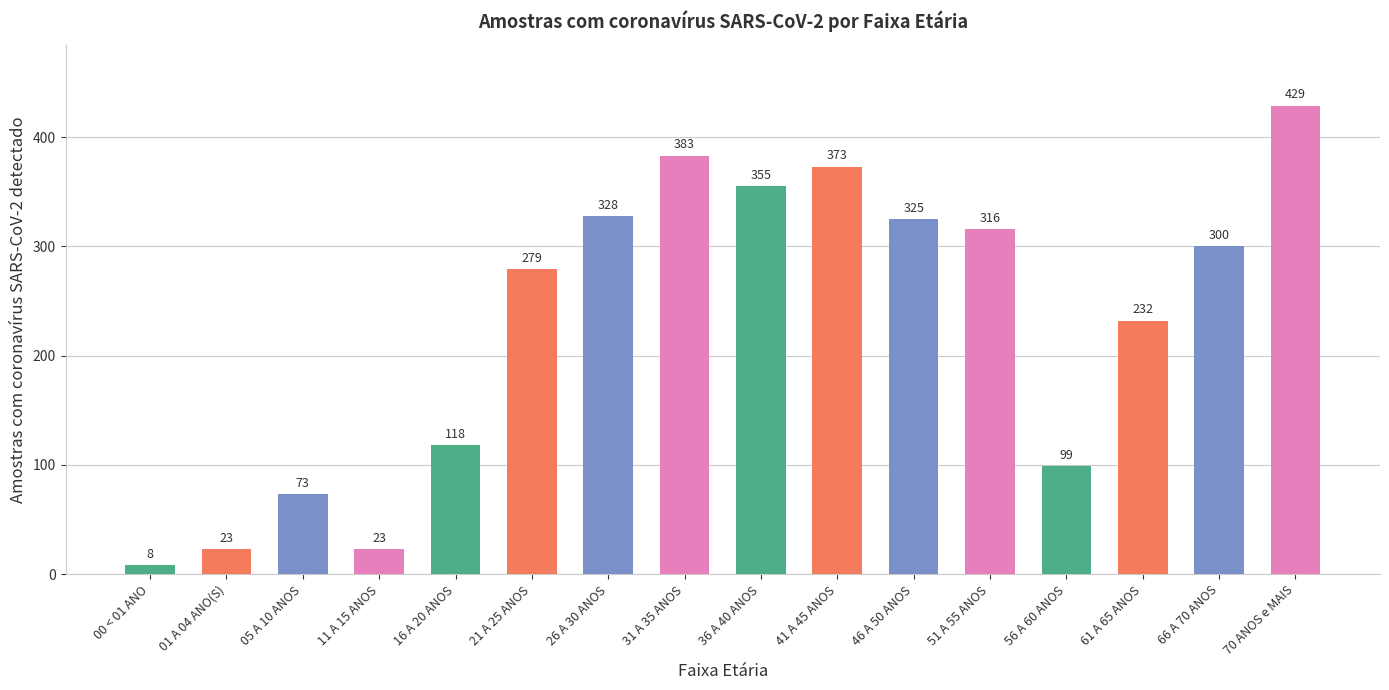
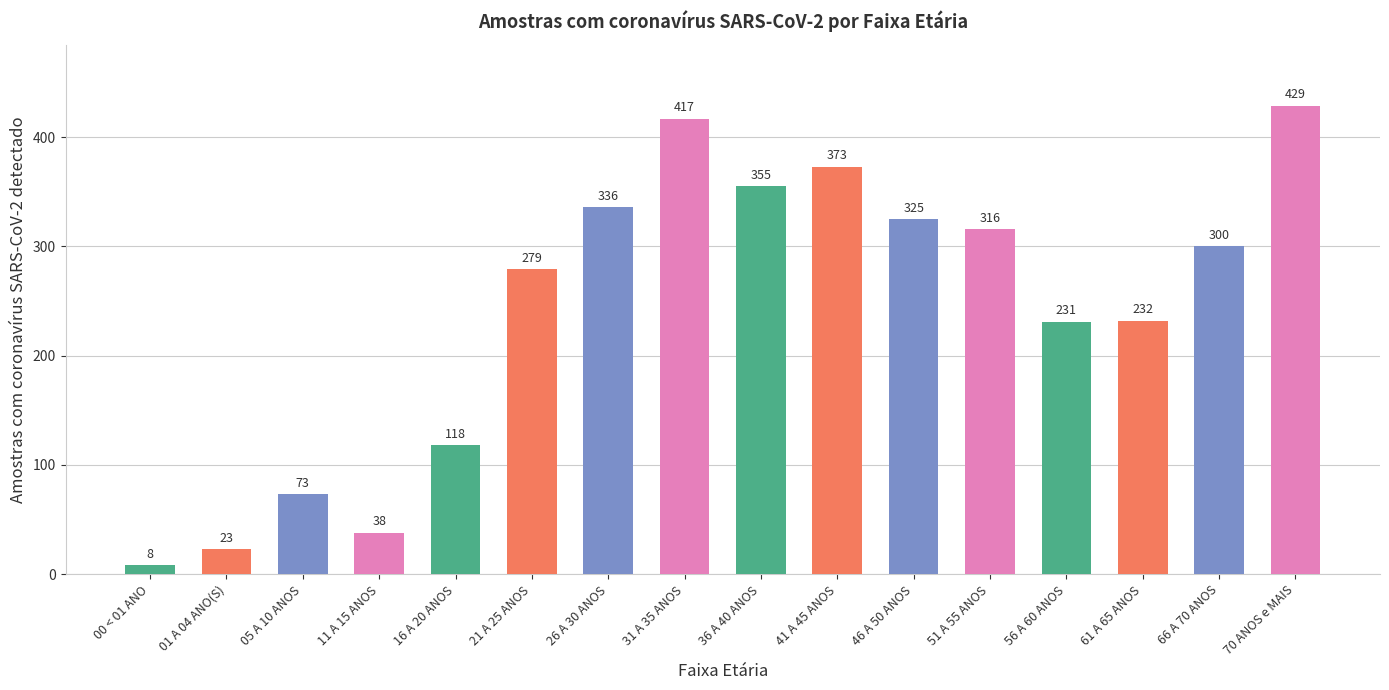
  {
    "00 < 01 ANO": 8,
    "01 A 04 ANO(S)": 23,
    "05 A 10 ANOS": 73,
-   "11 A 15 ANOS": 23,
+   "11 A 15 ANOS": 38,
    "16 A 20 ANOS": 118,
    "21 A 25 ANOS": 279,
-   "26 A 30 ANOS": 328,
-   "31 A 35 ANOS": 383,
+   "26 A 30 ANOS": 336,
+   "31 A 35 ANOS": 417,
    "36 A 40 ANOS": 355,
    "41 A 45 ANOS": 373,
    "46 A 50 ANOS": 325,
    "51 A 55 ANOS": 316,
-   "56 A 60 ANOS": 99,
+   "56 A 60 ANOS": 231,
    "61 A 65 ANOS": 232,
    "66 A 70 ANOS": 300,
    "70 ANOS e MAIS": 429
  }
